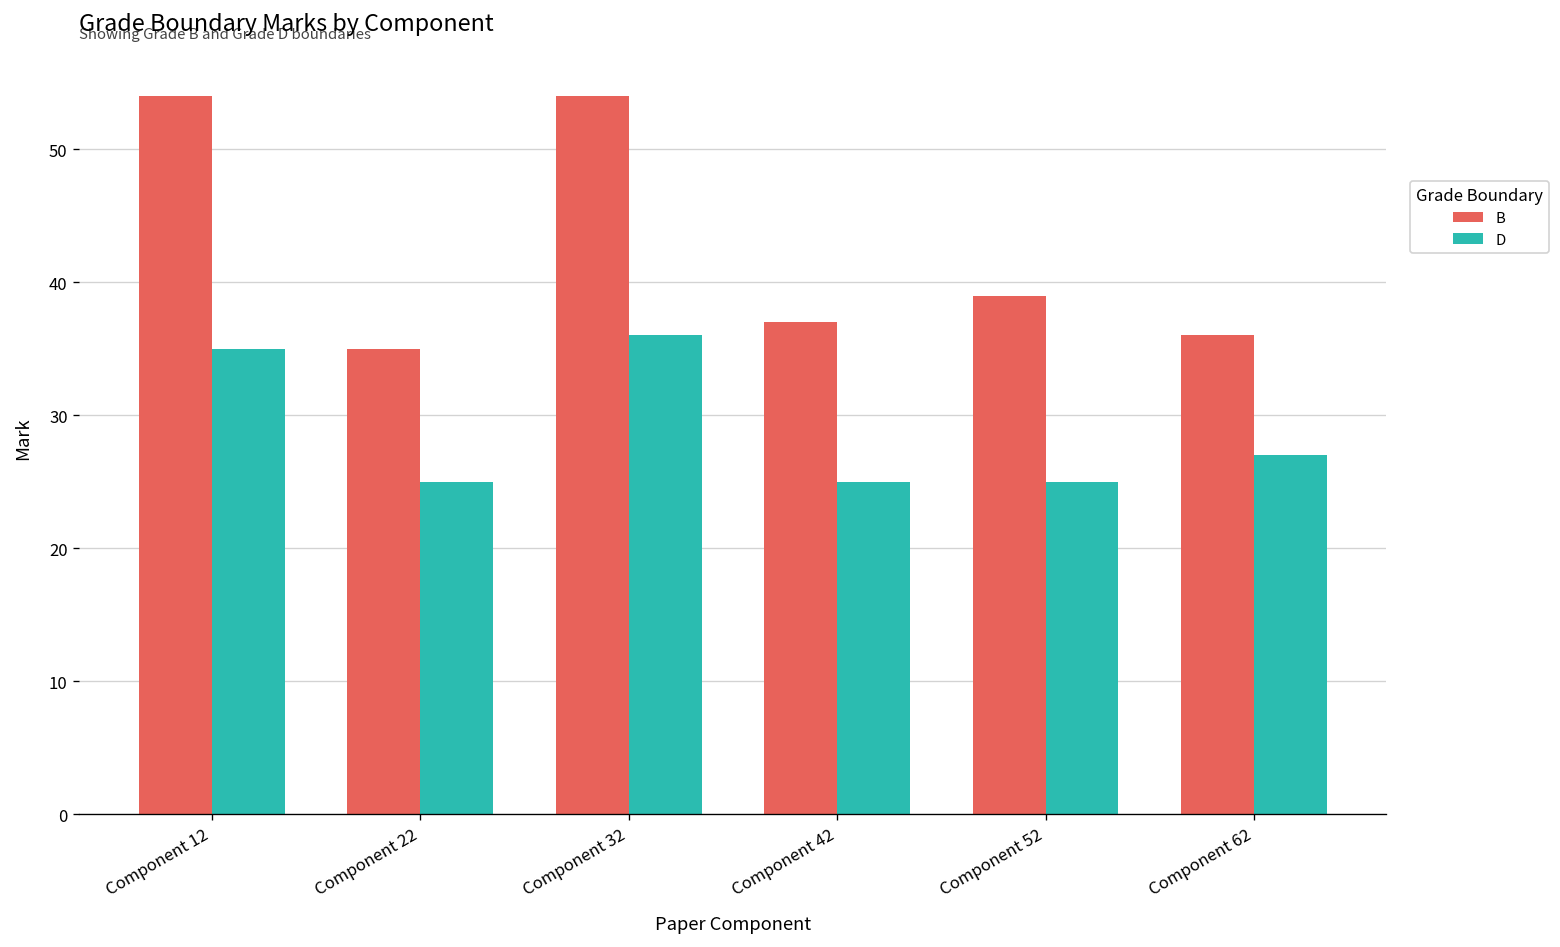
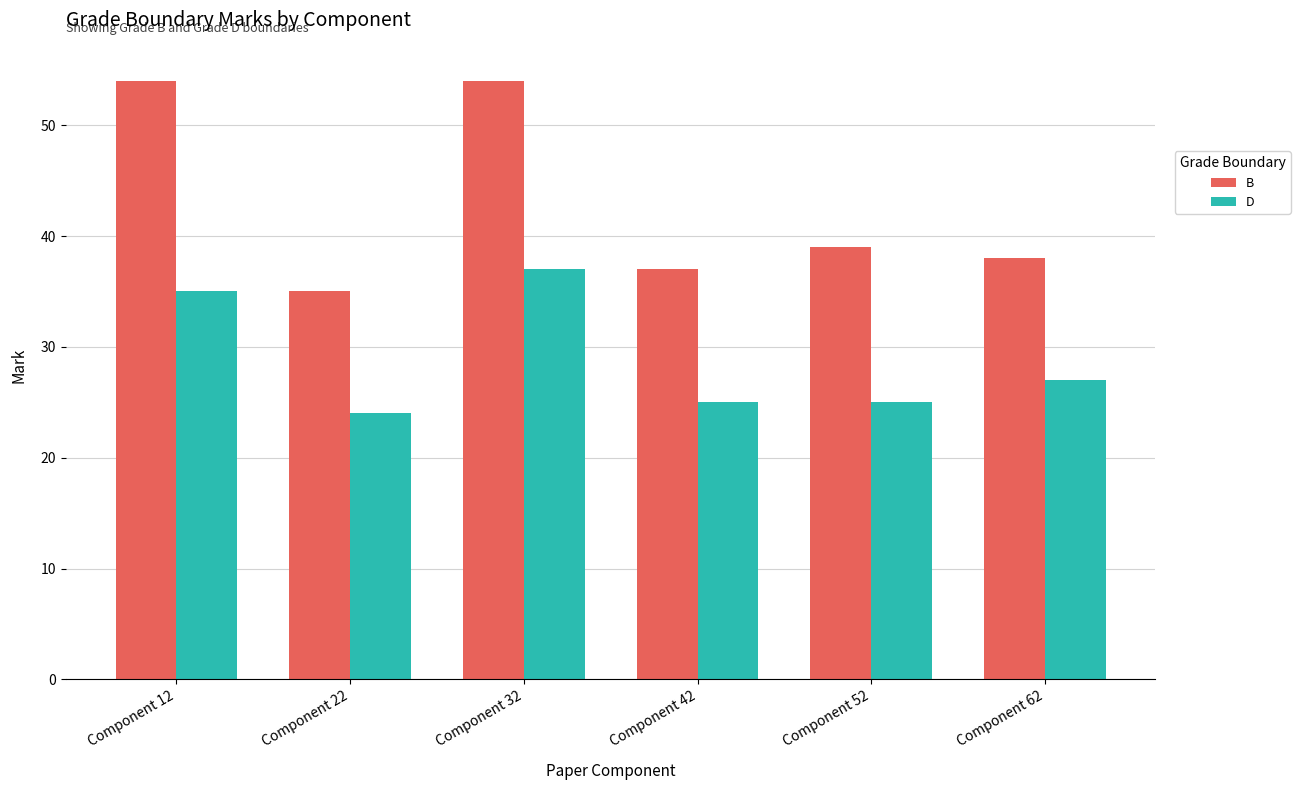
  {
    "B": {
      "Component 12": 54,
      "Component 22": 35,
      "Component 32": 54,
      "Component 42": 37,
      "Component 52": 39,
-     "Component 62": 36
+     "Component 62": 38
    },
    "D": {
      "Component 12": 35,
-     "Component 22": 25,
-     "Component 32": 36,
+     "Component 22": 24,
+     "Component 32": 37,
      "Component 42": 25,
      "Component 52": 25,
      "Component 62": 27
    }
  }
